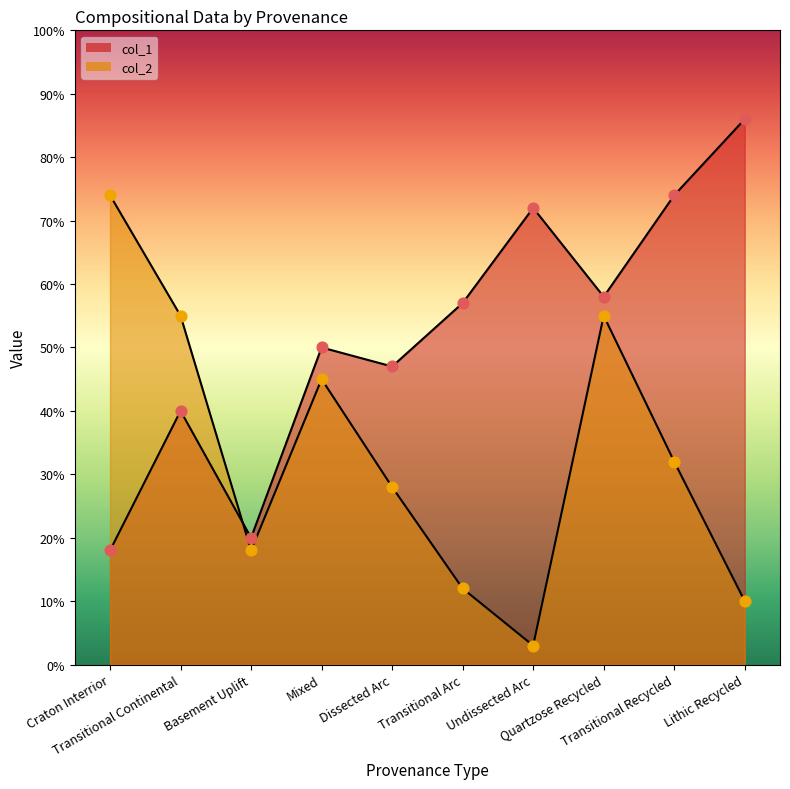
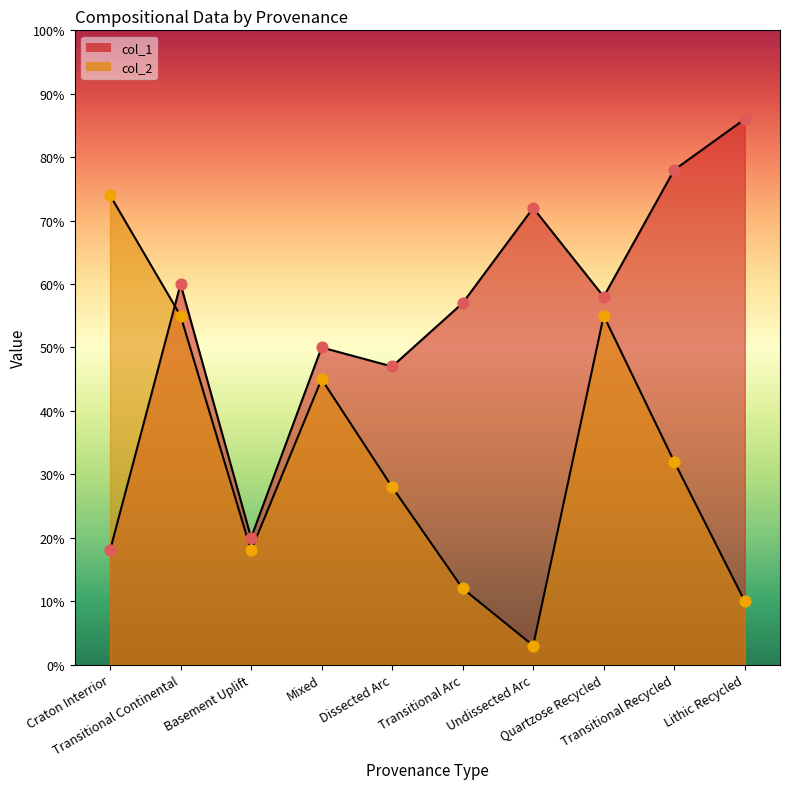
  {
    "col_1": {
      "Craton Interrior": "18%",
-     "Transitional Continental": "40%",
+     "Transitional Continental": "60%",
      "Basement Uplift": "20%",
      "Mixed": "50%",
      "Dissected Arc": "47%",
      "Transitional Arc": "57%",
      "Undissected Arc": "72%",
      "Quartzose Recycled": "58%",
-     "Transitional Recycled": "74%",
+     "Transitional Recycled": "78%",
      "Lithic Recycled": "86%"
    },
    "col_2": {
      "Craton Interrior": "74%",
      "Transitional Continental": "55%",
      "Basement Uplift": "18%",
      "Mixed": "45%",
      "Dissected Arc": "28%",
      "Transitional Arc": "12%",
      "Undissected Arc": "3%",
      "Quartzose Recycled": "55%",
      "Transitional Recycled": "32%",
      "Lithic Recycled": "10%"
    }
  }
